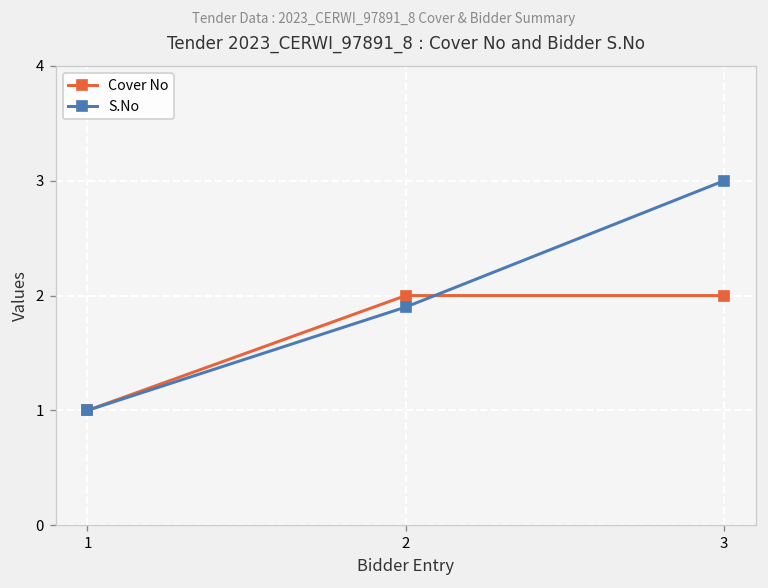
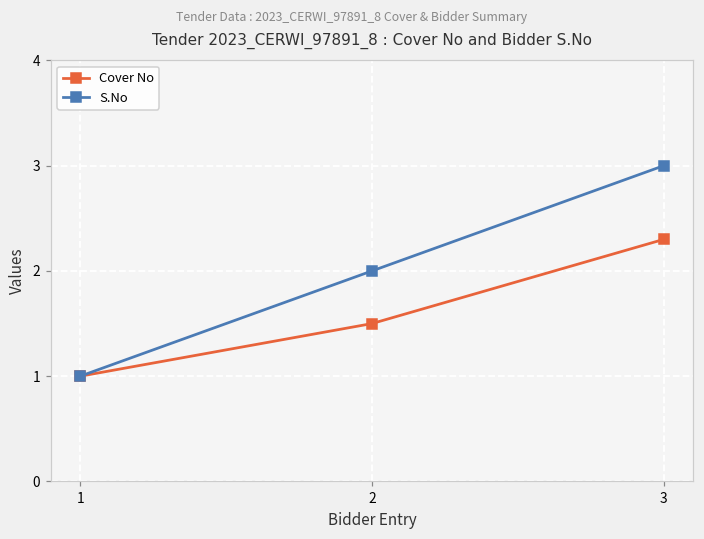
  {
    "Cover No": {
-     "2": 2.0,
-     "3": 2.0
+     "2": 1.5,
+     "3": 2.3
    },
    "S.No": {
-     "2": 1.9,
+     "2": 2.0,
      "3": 3.0
    }
  }
